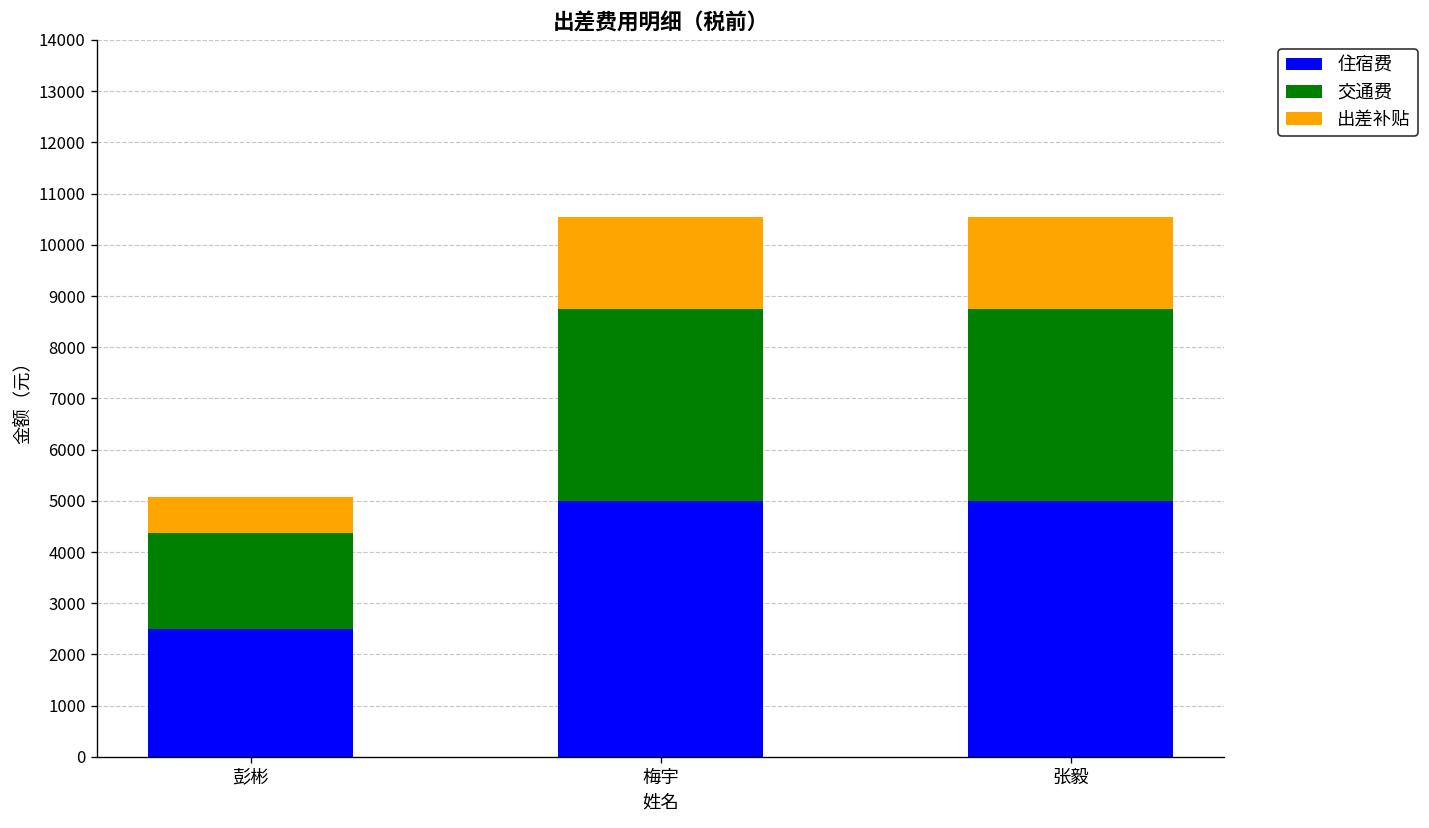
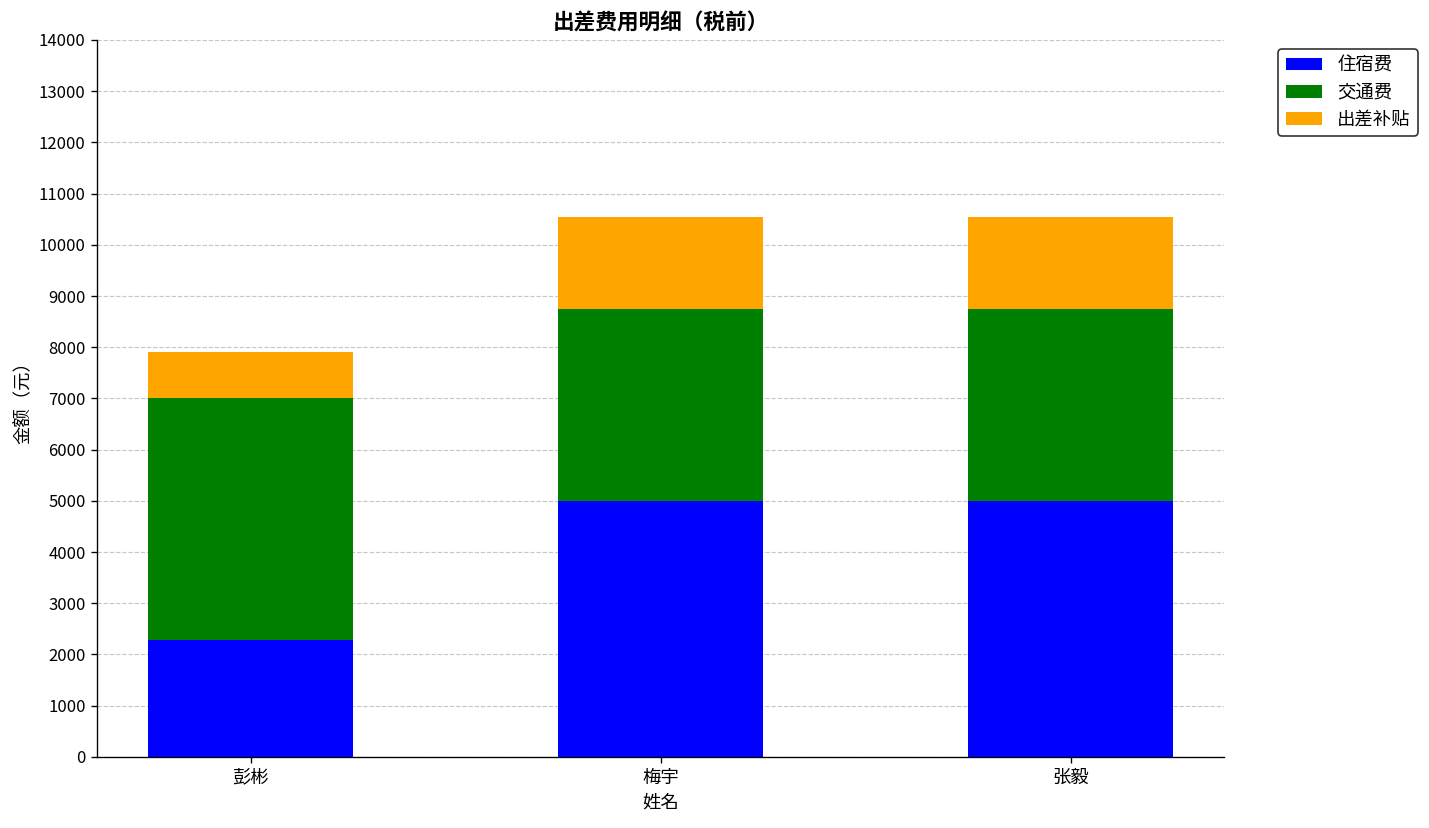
  {
    "住宿费": {
-     "彭彬": 2500,
+     "彭彬": 2300,
      "梅宇": 5000,
      "张毅": 5000
    },
    "交通费": {
-     "彭彬": 1900,
+     "彭彬": 4700,
      "梅宇": 3800,
      "张毅": 3800
    },
    "出差补贴": {
-     "彭彬": 700,
+     "彭彬": 900,
      "梅宇": 1800,
      "张毅": 1800
    }
  }
